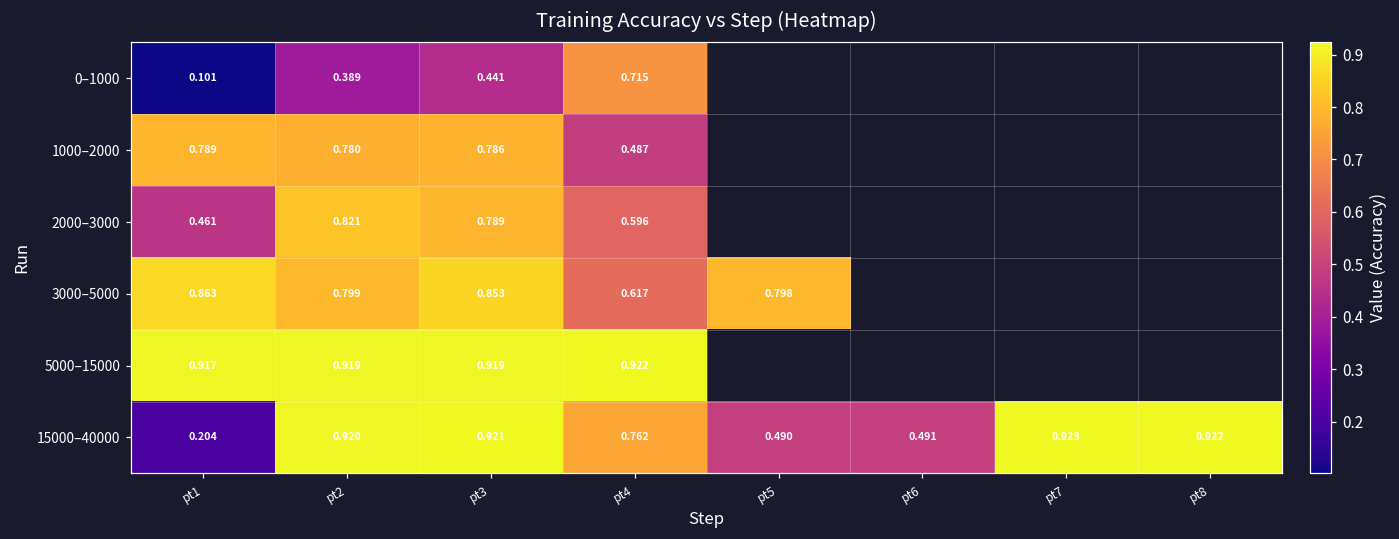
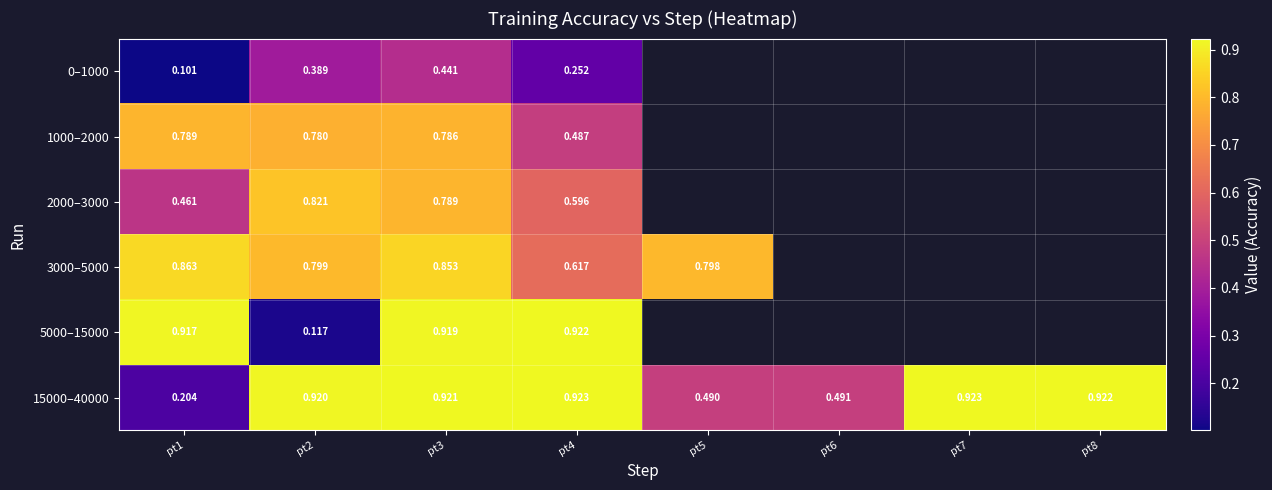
  {
    "0–1000": {
      "pt1": 0.101,
      "pt2": 0.389,
      "pt3": 0.441,
-     "pt4": 0.715
+     "pt4": 0.252
    },
    "1000–2000": {
      "pt1": 0.789,
      "pt2": 0.780,
      "pt3": 0.786,
      "pt4": 0.487
    },
    "2000–3000": {
      "pt1": 0.461,
      "pt2": 0.821,
      "pt3": 0.789,
      "pt4": 0.596
    },
    "3000–5000": {
      "pt1": 0.863,
      "pt2": 0.799,
      "pt3": 0.853,
      "pt4": 0.617,
      "pt5": 0.798
    },
    "5000–15000": {
      "pt1": 0.917,
-     "pt2": 0.919,
+     "pt2": 0.117,
      "pt3": 0.919,
      "pt4": 0.922
    },
    "15000–40000": {
      "pt1": 0.204,
      "pt2": 0.920,
      "pt3": 0.921,
-     "pt4": 0.762,
+     "pt4": 0.923,
      "pt5": 0.490,
      "pt6": 0.491,
      "pt7": 0.923,
      "pt8": 0.922
    }
  }
